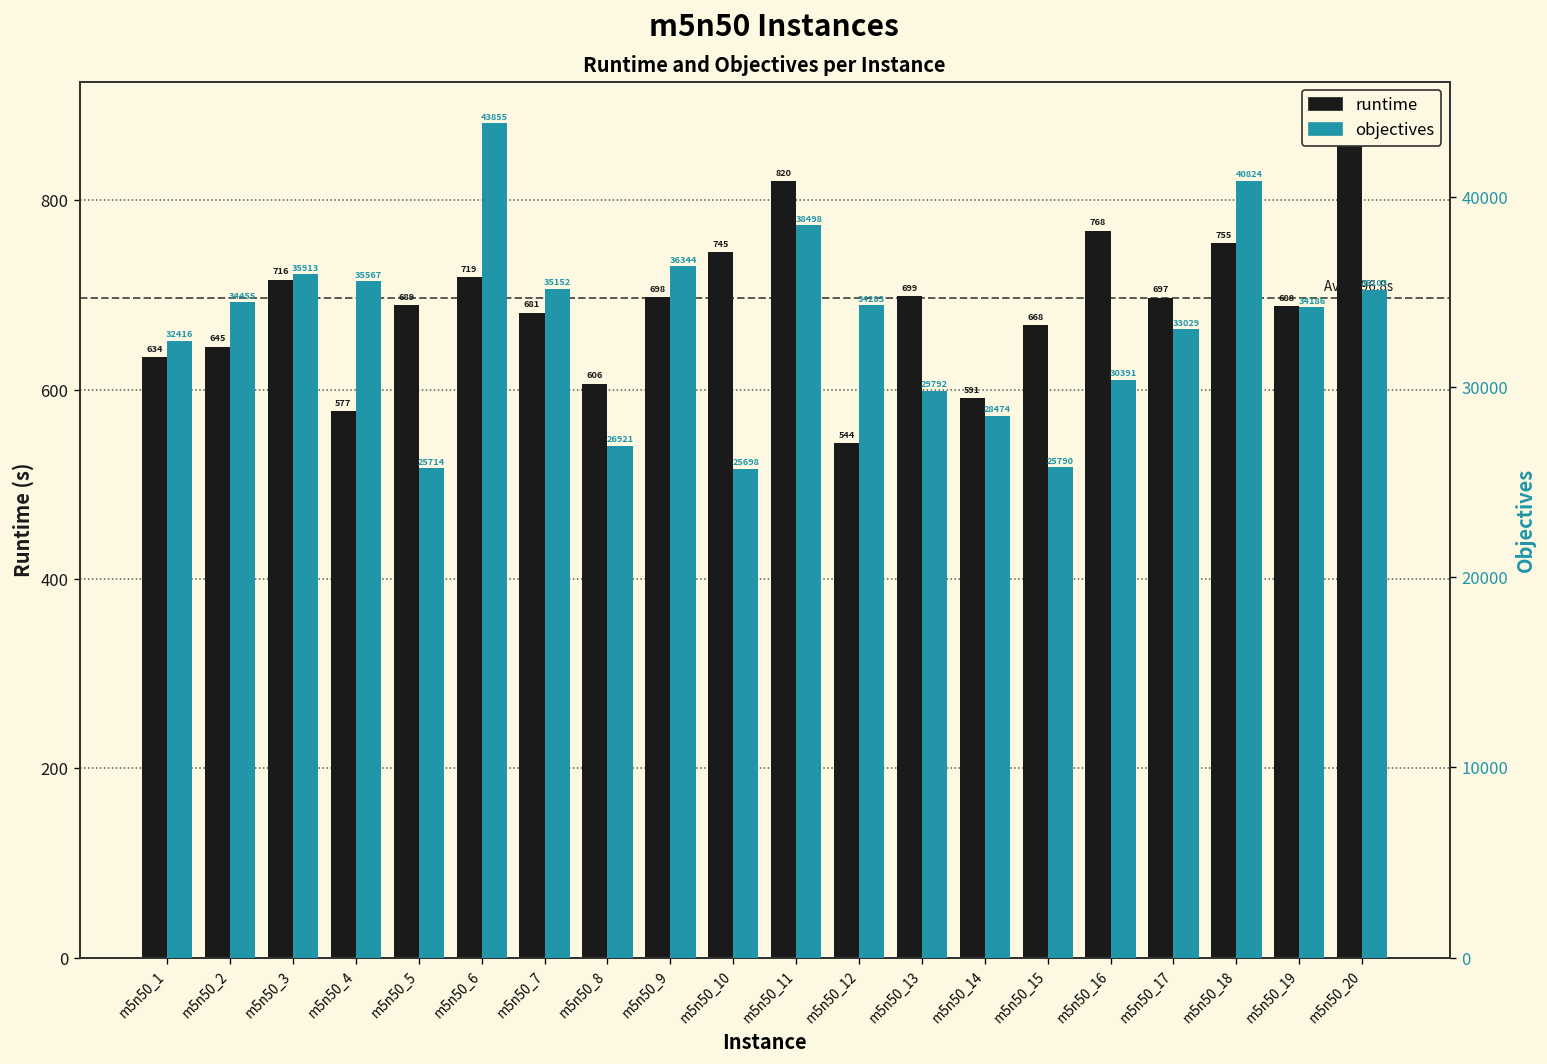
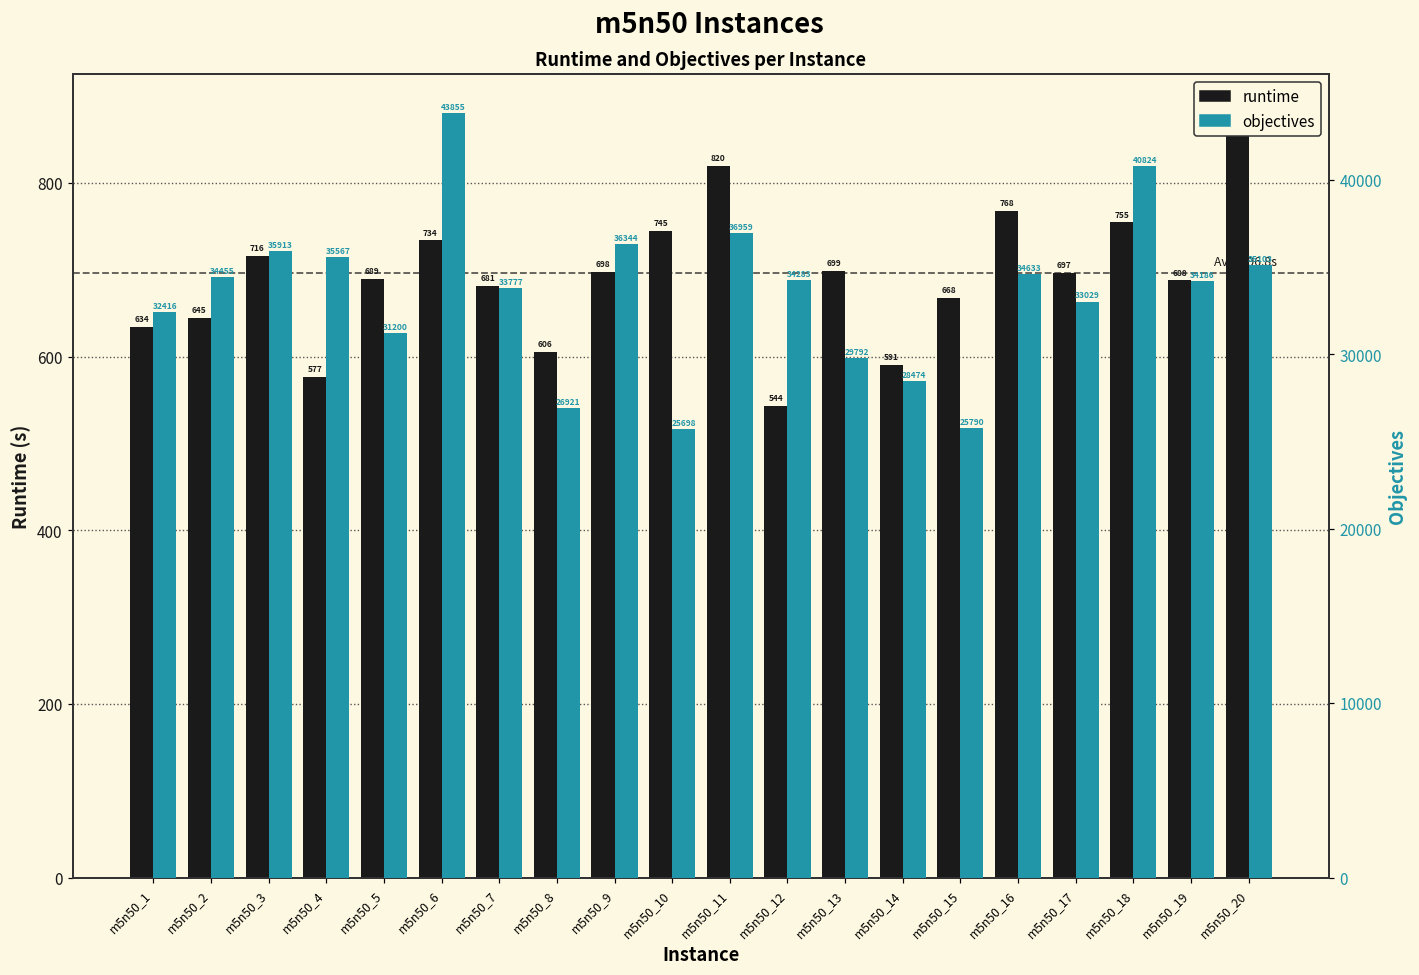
  {
    "runtime": {
      "m5n50_1": 634,
      "m5n50_2": 645,
      "m5n50_3": 716,
      "m5n50_4": 577,
      "m5n50_5": 689,
-     "m5n50_6": 719,
+     "m5n50_6": 734,
      "m5n50_7": 681,
      "m5n50_8": 606,
      "m5n50_9": 698,
      "m5n50_10": 745,
      "m5n50_11": 820,
      "m5n50_12": 544,
      "m5n50_13": 699,
      "m5n50_14": 591,
      "m5n50_15": 668,
      "m5n50_16": 768,
      "m5n50_17": 697,
      "m5n50_18": 755,
      "m5n50_19": 688
    },
    "objectives": {
      "m5n50_1": 32416,
      "m5n50_2": 34455,
      "m5n50_3": 35913,
      "m5n50_4": 35567,
-     "m5n50_5": 25714,
+     "m5n50_5": 31200,
      "m5n50_6": 43855,
-     "m5n50_7": 35152,
+     "m5n50_7": 33777,
      "m5n50_8": 26921,
      "m5n50_9": 36344,
      "m5n50_10": 25698,
-     "m5n50_11": 38498,
+     "m5n50_11": 36959,
      "m5n50_12": 34283,
      "m5n50_13": 29792,
      "m5n50_14": 28474,
      "m5n50_15": 25790,
-     "m5n50_16": 30391,
+     "m5n50_16": 34633,
      "m5n50_17": 33029,
      "m5n50_18": 40824,
      "m5n50_19": 34186
    }
  }
